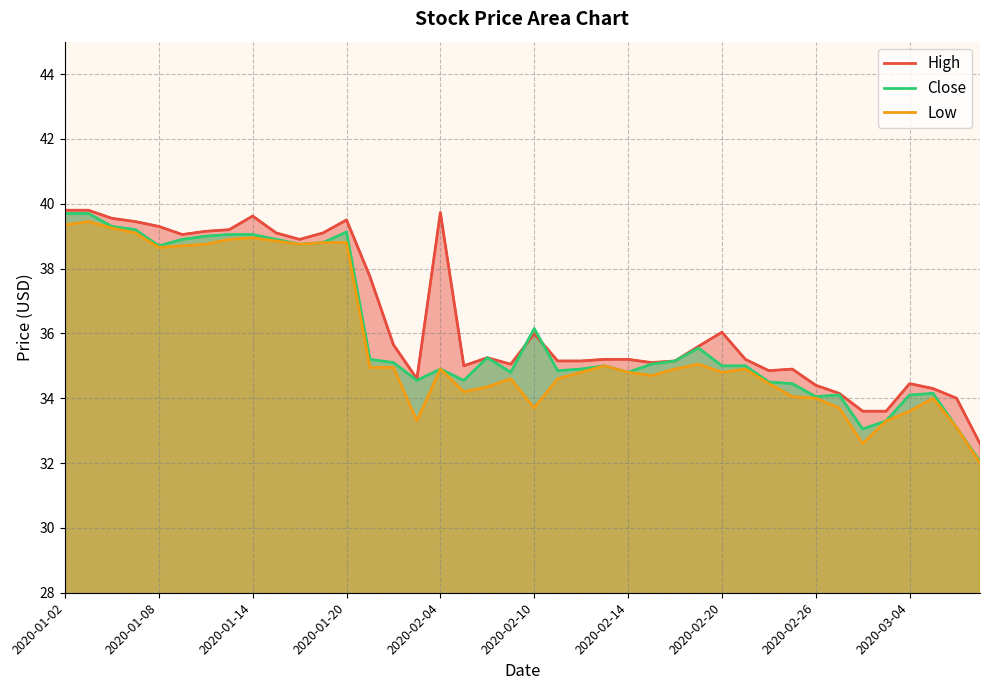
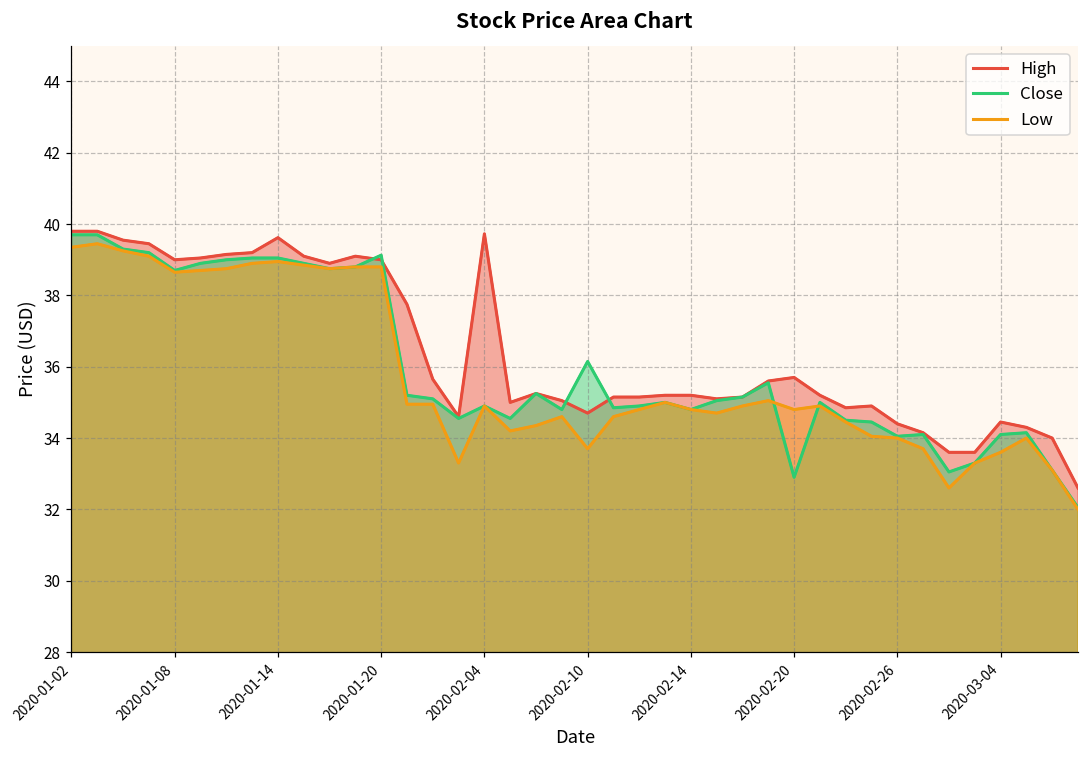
  {
    "High": {
      "2020-01-02": 39.8,
-     "2020-01-08": 39.3,
+     "2020-01-08": 39.0,
      "2020-01-14": 39.6,
-     "2020-01-20": 39.5,
+     "2020-01-20": 39.0,
      "2020-02-04": 39.7,
-     "2020-02-10": 36.0,
+     "2020-02-10": 34.7,
      "2020-02-14": 35.2,
-     "2020-02-20": 36.0,
+     "2020-02-20": 35.7,
      "2020-02-26": 34.4,
      "2020-03-04": 34.5
    },
    "Close": {
      "2020-01-02": 39.7,
      "2020-01-14": 39.0,
      "2020-01-20": 39.1,
      "2020-02-10": 36.1,
-     "2020-02-20": 35.0,
+     "2020-02-20": 32.9,
      "2020-03-04": 34.1
    },
    "Low": {
      "2020-01-02": 39.3,
      "2020-01-14": 39.0,
      "2020-01-20": 38.8,
      "2020-02-10": 33.7,
      "2020-02-20": 34.8,
      "2020-03-04": 33.6
    }
  }
